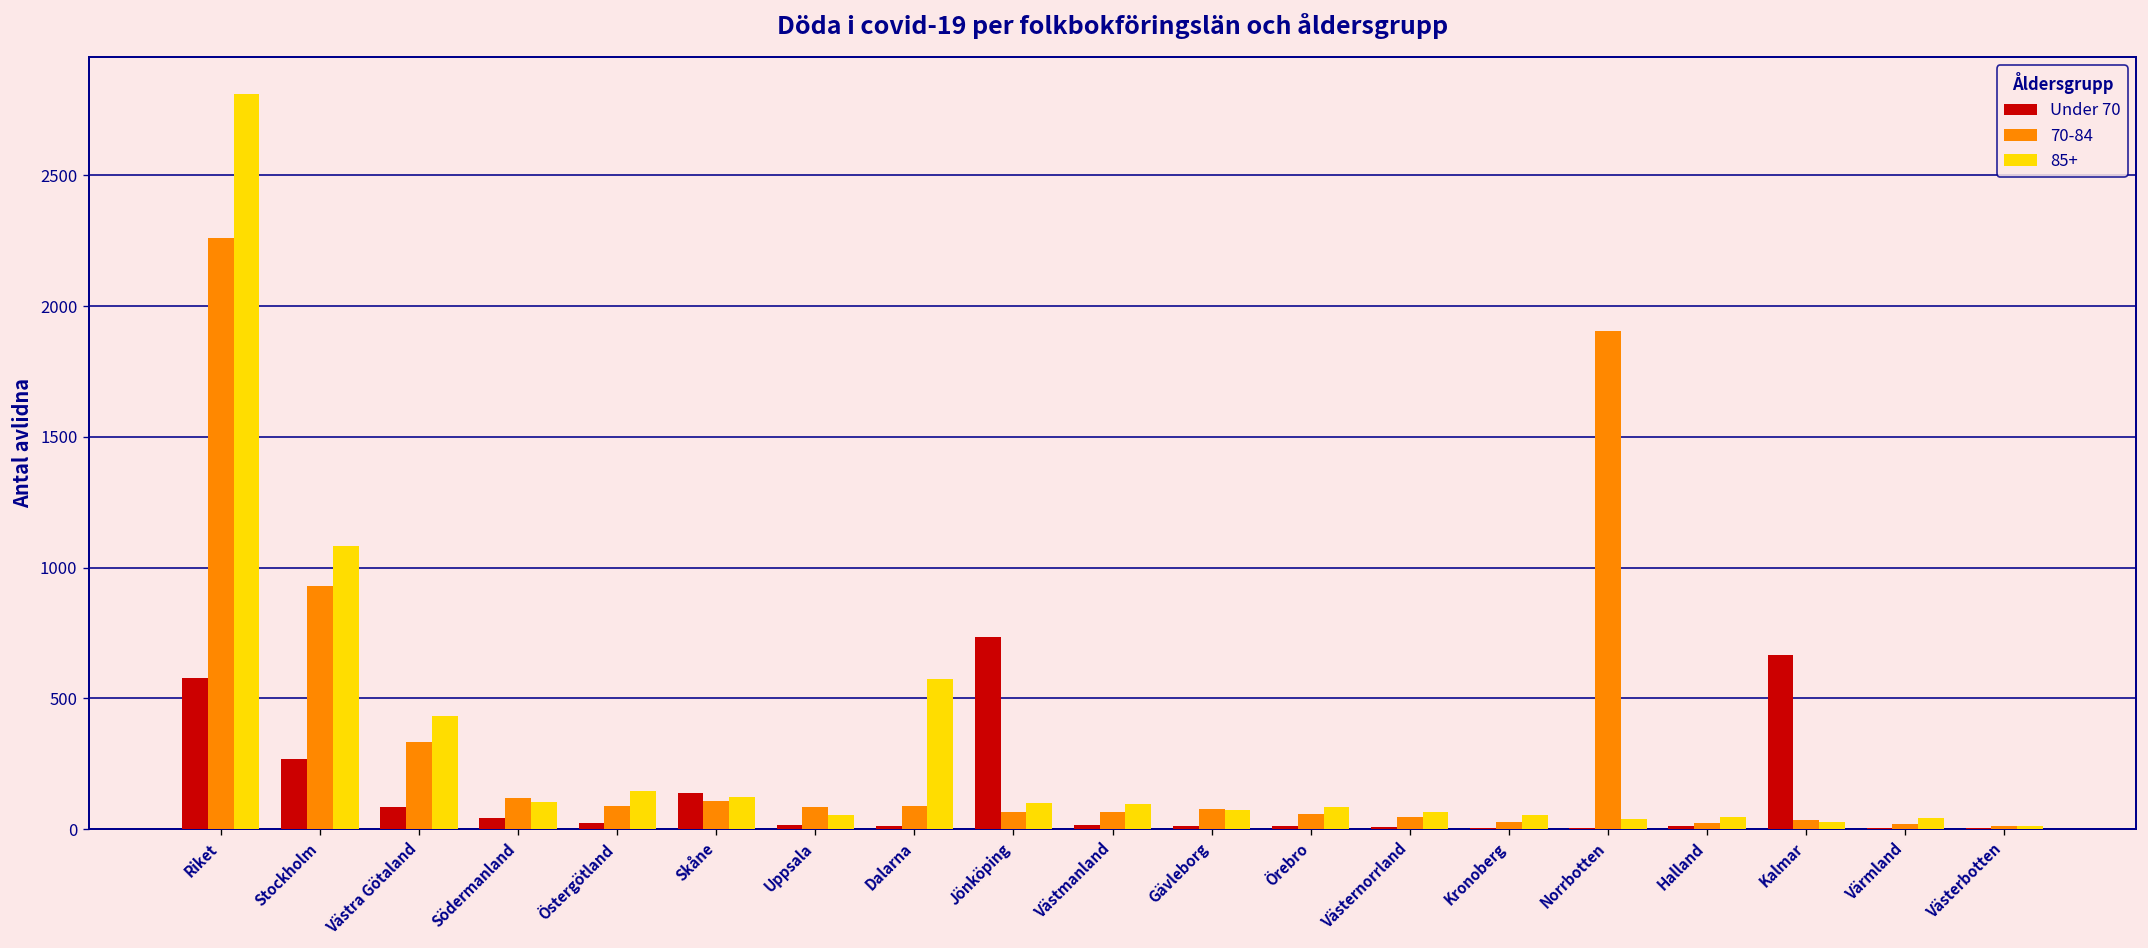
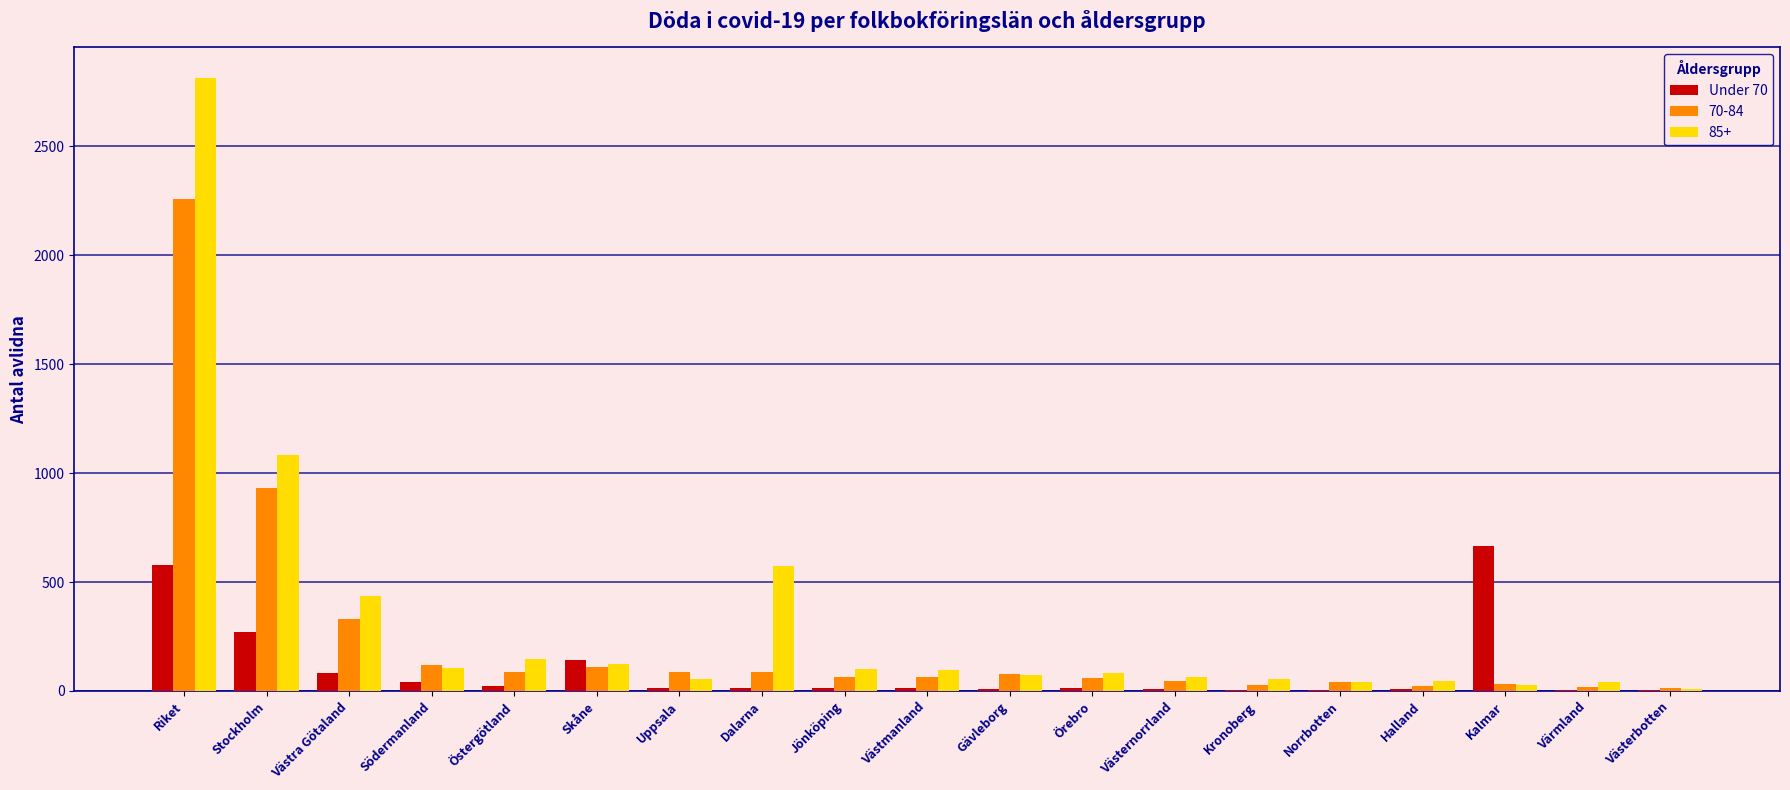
  {
    "Under 70": {
      "Riket": 580,
      "Stockholm": 270,
      "Västra Götaland": 80,
      "Södermanland": 40,
      "Östergötland": 20,
      "Skåne": 140,
      "Uppsala": 20,
      "Dalarna": 10,
-     "Jönköping": 740,
+     "Jönköping": 20,
      "Västmanland": 20,
      "Örebro": 10,
      "Kalmar": 670
    },
    "70-84": {
      "Riket": 2260,
      "Stockholm": 930,
      "Västra Götaland": 330,
      "Södermanland": 120,
      "Östergötland": 90,
      "Skåne": 110,
      "Uppsala": 90,
      "Dalarna": 90,
      "Jönköping": 70,
      "Västmanland": 70,
      "Gävleborg": 80,
      "Örebro": 60,
      "Västernorrland": 50,
      "Kronoberg": 30,
-     "Norrbotten": 1910,
+     "Norrbotten": 40,
      "Halland": 20,
      "Kalmar": 30,
      "Värmland": 20,
      "Västerbotten": 10
    },
    "85+": {
      "Riket": 2810,
      "Stockholm": 1080,
      "Västra Götaland": 430,
      "Södermanland": 110,
      "Östergötland": 150,
      "Skåne": 120,
      "Uppsala": 50,
      "Dalarna": 570,
      "Jönköping": 100,
      "Västmanland": 100,
      "Gävleborg": 70,
      "Örebro": 80,
      "Västernorrland": 60,
      "Kronoberg": 50,
      "Norrbotten": 40,
      "Halland": 50,
      "Kalmar": 30,
      "Värmland": 40
    }
  }
